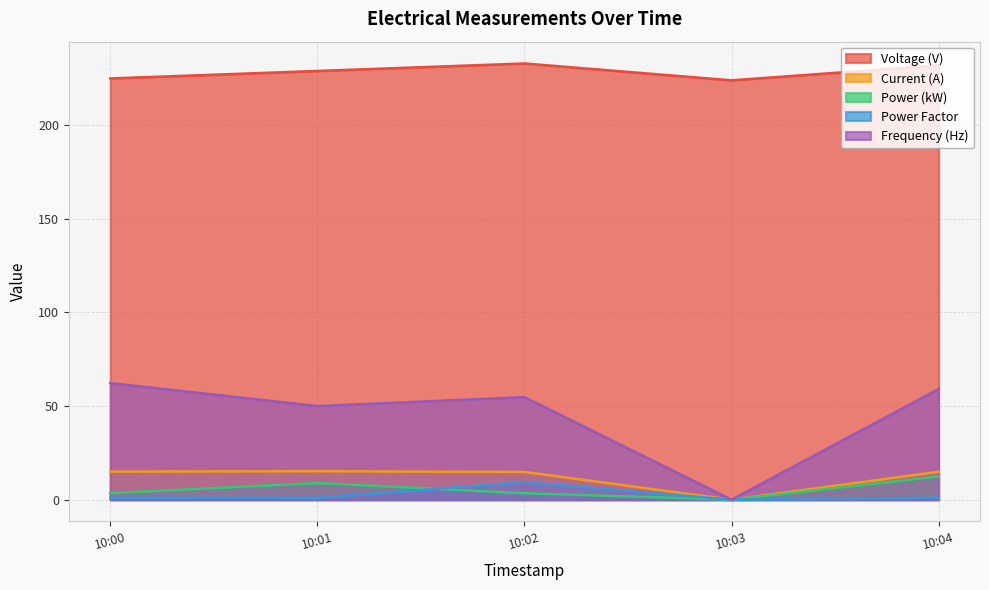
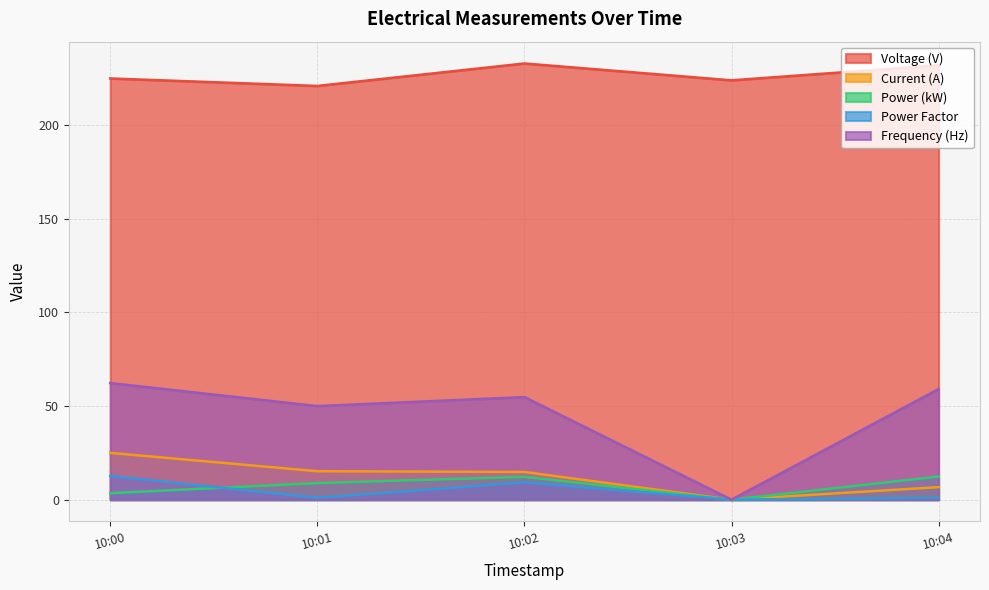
  {
    "Voltage (V)": {
      "10:00": 225,
-     "10:01": 229,
+     "10:01": 221,
      "10:02": 233,
      "10:03": 224
    },
    "Current (A)": {
-     "10:00": 15,
+     "10:00": 25,
      "10:01": 15,
      "10:02": 15,
-     "10:04": 15
+     "10:04": 7
    },
    "Power (kW)": {
      "10:00": 3,
      "10:01": 9,
-     "10:02": 3,
+     "10:02": 12,
      "10:04": 12
    },
    "Power Factor": {
-     "10:00": 1,
+     "10:00": 13,
      "10:01": 1,
      "10:02": 9,
      "10:04": 1
    },
    "Frequency (Hz)": {
      "10:00": 62,
      "10:01": 50,
      "10:02": 55,
      "10:04": 59
    }
  }
